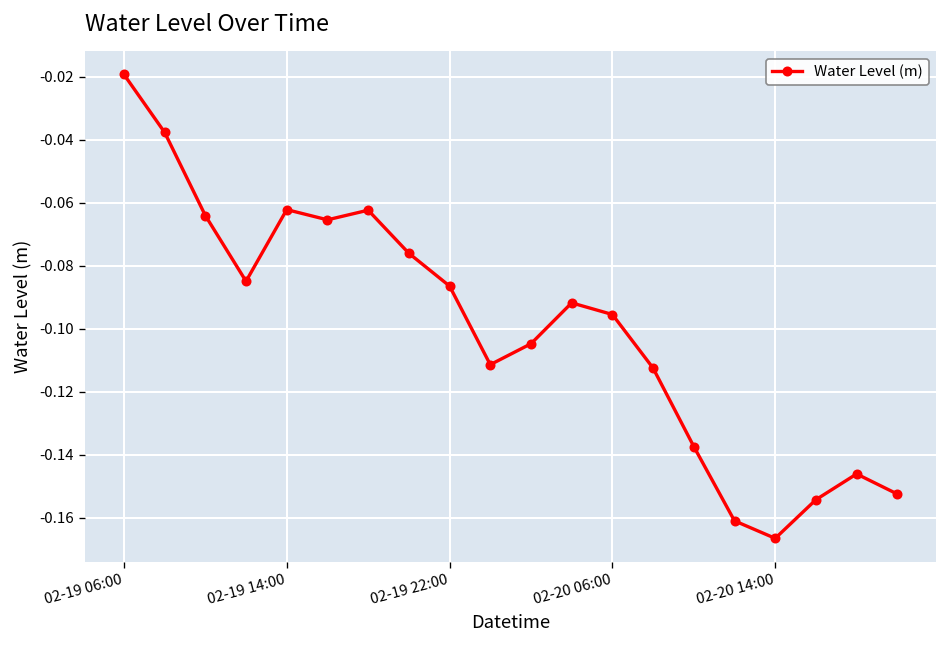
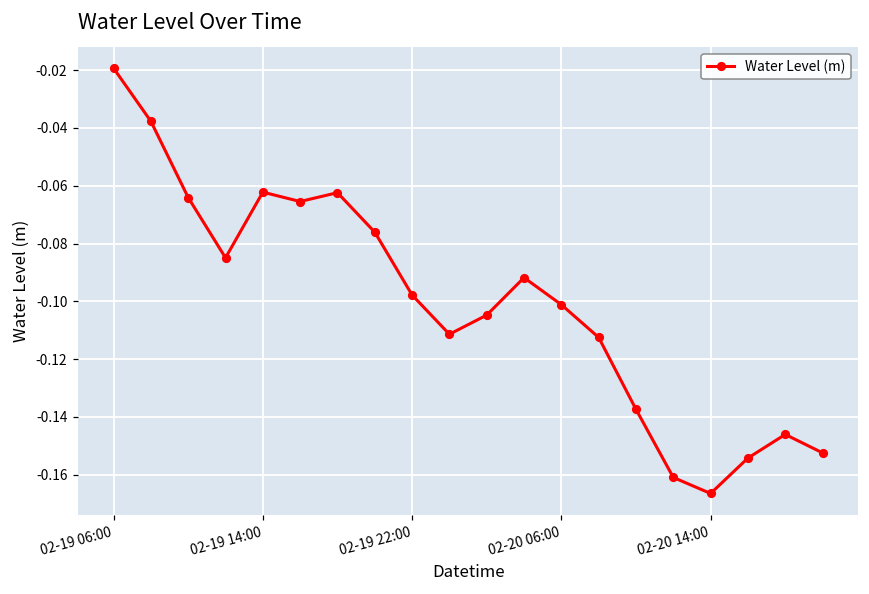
  {
    "02-19 06:00": -0.019,
    "02-19 14:00": -0.062,
-   "02-19 22:00": -0.086,
-   "02-20 06:00": -0.095,
+   "02-19 22:00": -0.098,
+   "02-20 06:00": -0.101,
    "02-20 14:00": -0.166
  }
